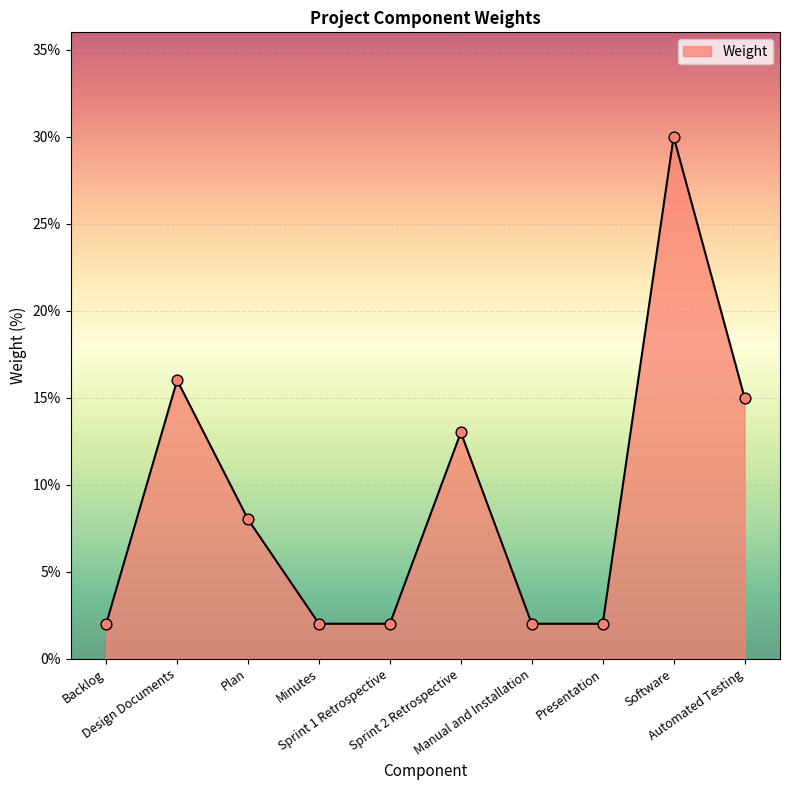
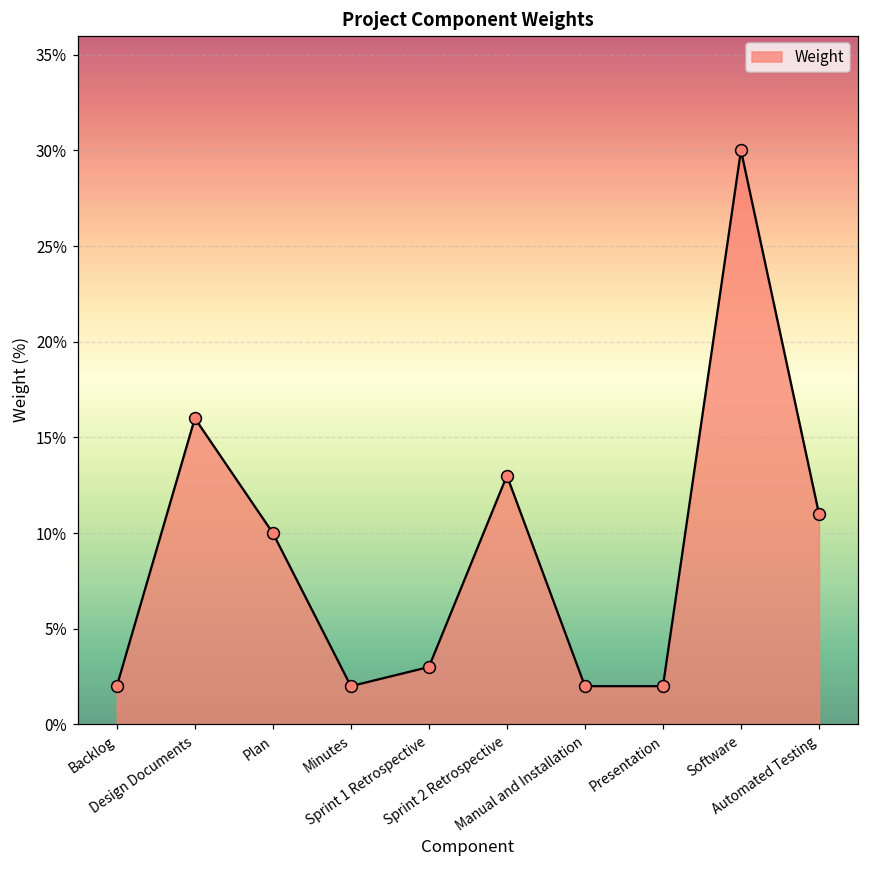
  {
    "Backlog": "2%",
    "Design Documents": "16%",
-   "Plan": "8%",
+   "Plan": "10%",
    "Minutes": "2%",
-   "Sprint 1 Retrospective": "2%",
+   "Sprint 1 Retrospective": "3%",
    "Sprint 2 Retrospective": "13%",
    "Manual and Installation": "2%",
    "Presentation": "2%",
    "Software": "30%",
-   "Automated Testing": "15%"
+   "Automated Testing": "11%"
  }
